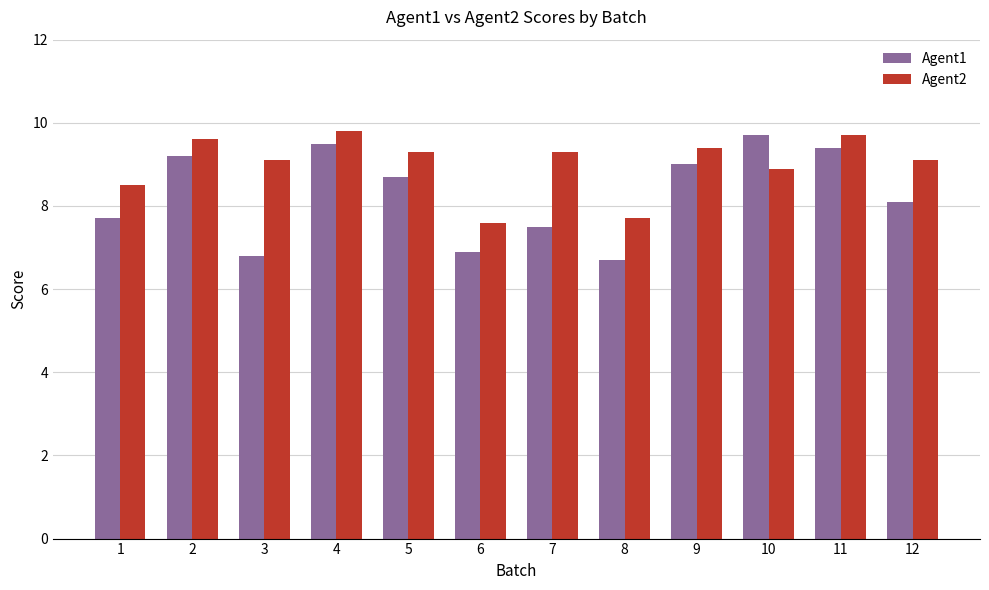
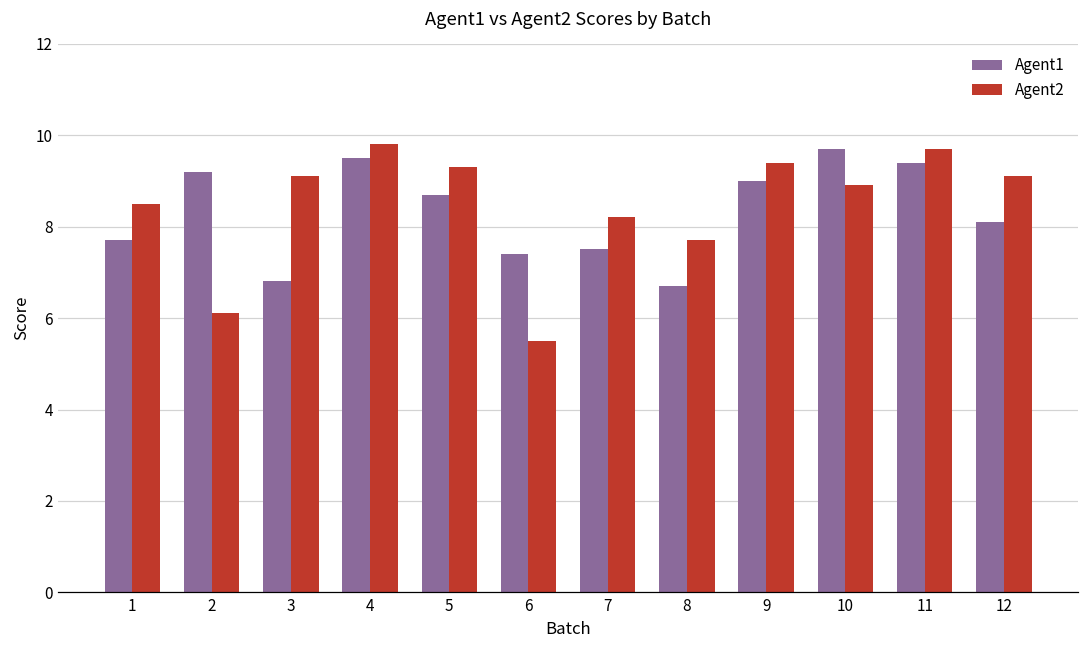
  {
    "Agent1": {
      "1": 7.7,
      "2": 9.2,
      "3": 6.8,
      "4": 9.5,
      "5": 8.7,
-     "6": 6.9,
+     "6": 7.4,
      "7": 7.5,
      "8": 6.7,
      "9": 9.0,
      "10": 9.7,
      "11": 9.4,
      "12": 8.1
    },
    "Agent2": {
      "1": 8.5,
-     "2": 9.6,
+     "2": 6.1,
      "3": 9.1,
      "4": 9.8,
      "5": 9.3,
-     "6": 7.6,
-     "7": 9.3,
+     "6": 5.5,
+     "7": 8.2,
      "8": 7.7,
      "9": 9.4,
      "10": 8.9,
      "11": 9.7,
      "12": 9.1
    }
  }
